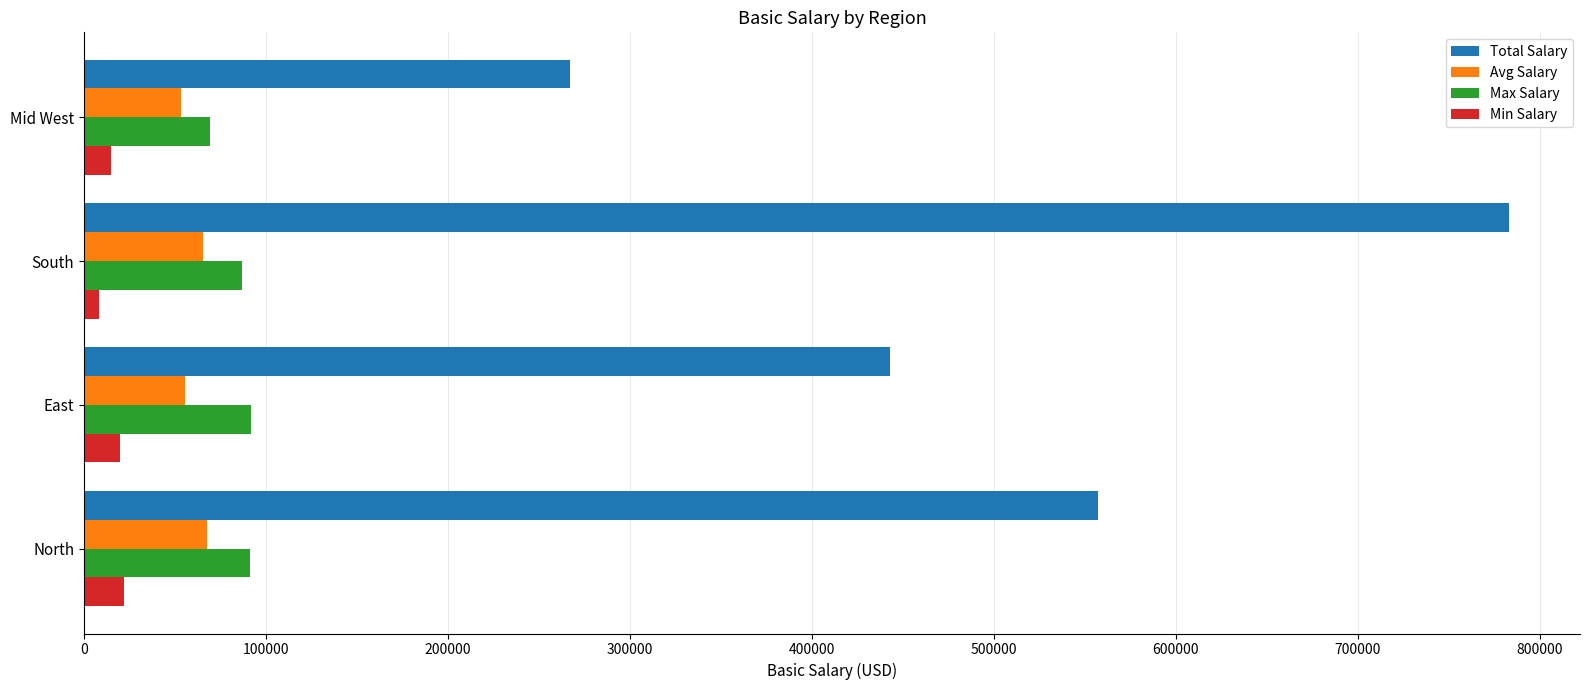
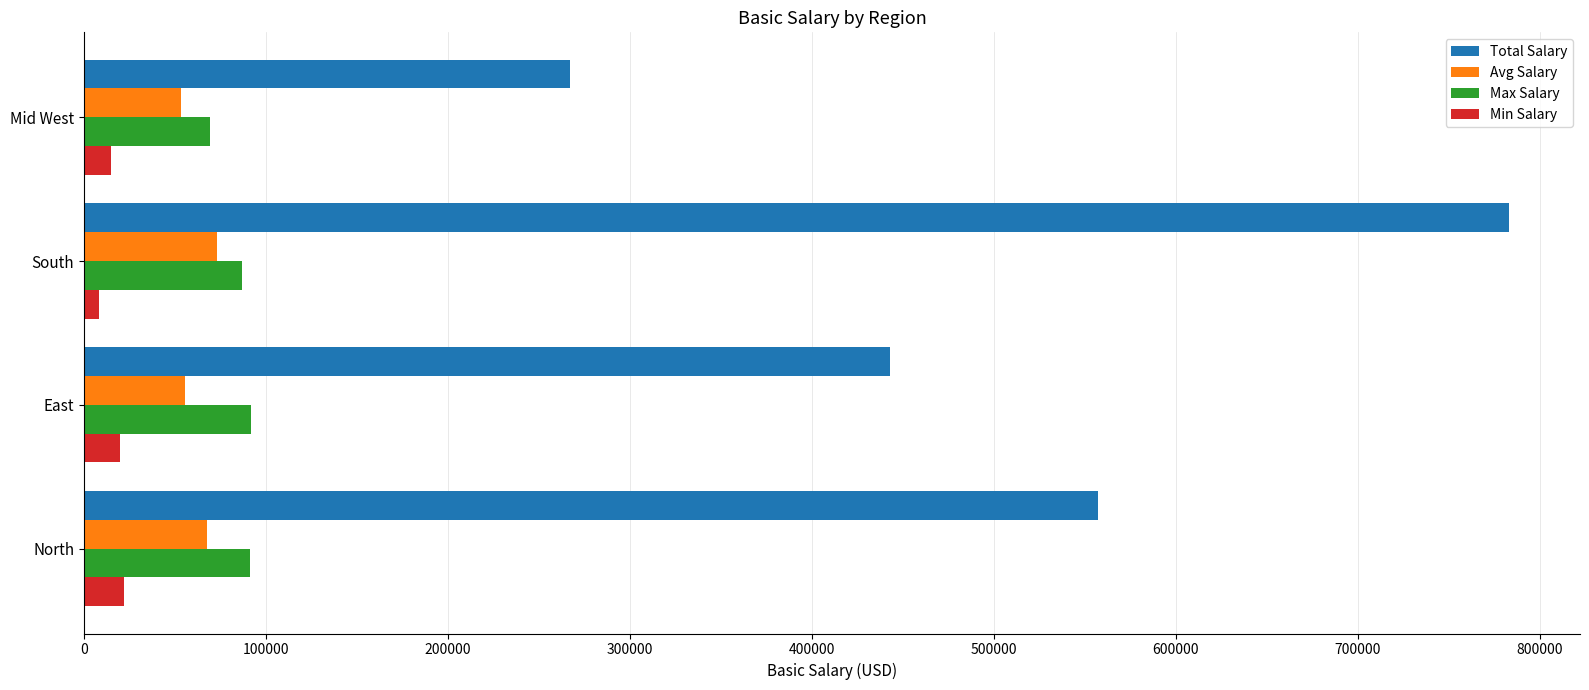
  {
    "Total Salary": {
      "Mid West": 267000,
      "South": 783000,
      "East": 443000,
      "North": 557000
    },
    "Avg Salary": {
      "Mid West": 53000,
-     "South": 65000,
+     "South": 73000,
      "East": 55000,
      "North": 68000
    },
    "Max Salary": {
      "Mid West": 70000,
      "South": 87000,
      "East": 92000,
      "North": 91000
    },
    "Min Salary": {
      "Mid West": 15000,
      "South": 8000,
      "East": 20000,
      "North": 22000
    }
  }
